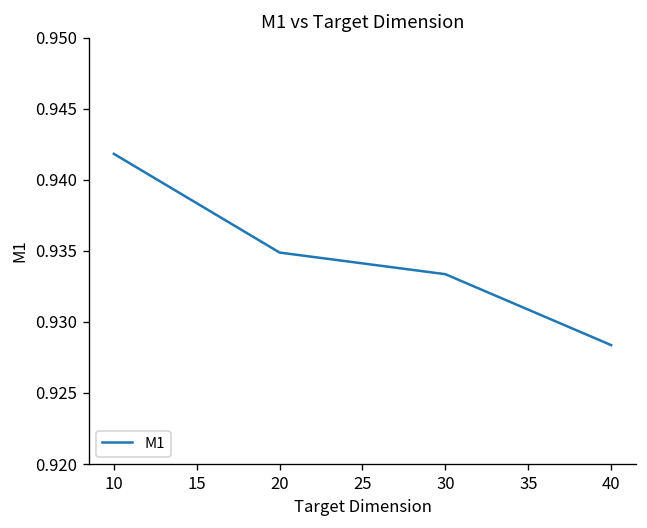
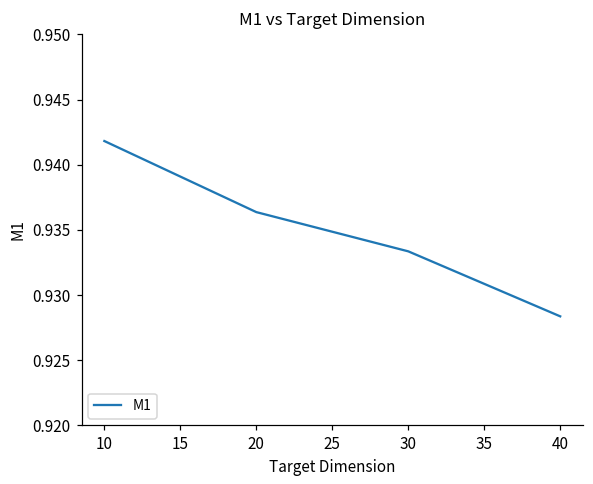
  {
    "10": 0.9418,
-   "20": 0.9349,
+   "20": 0.9364,
    "30": 0.9334,
    "40": 0.9284
  }
